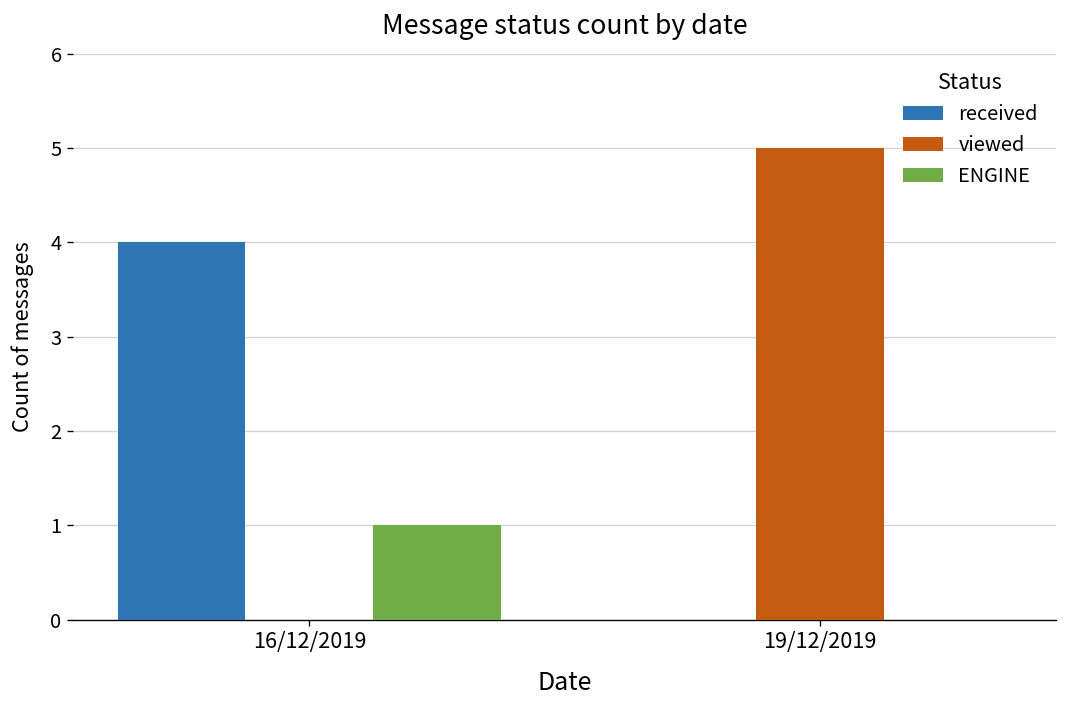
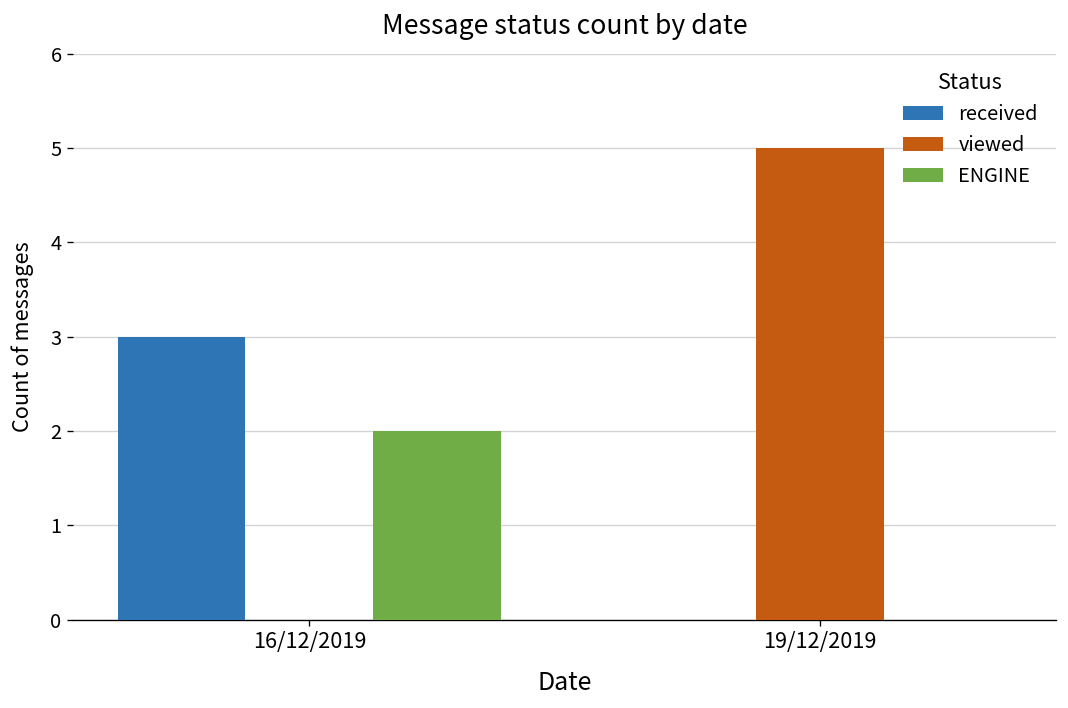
  {
    "received": {
-     "16/12/2019": 4,
+     "16/12/2019": 3,
      "19/12/2019": 0
    },
    "viewed": {
      "16/12/2019": 0,
      "19/12/2019": 5
    },
    "ENGINE": {
-     "16/12/2019": 1,
+     "16/12/2019": 2,
      "19/12/2019": 0
    }
  }
